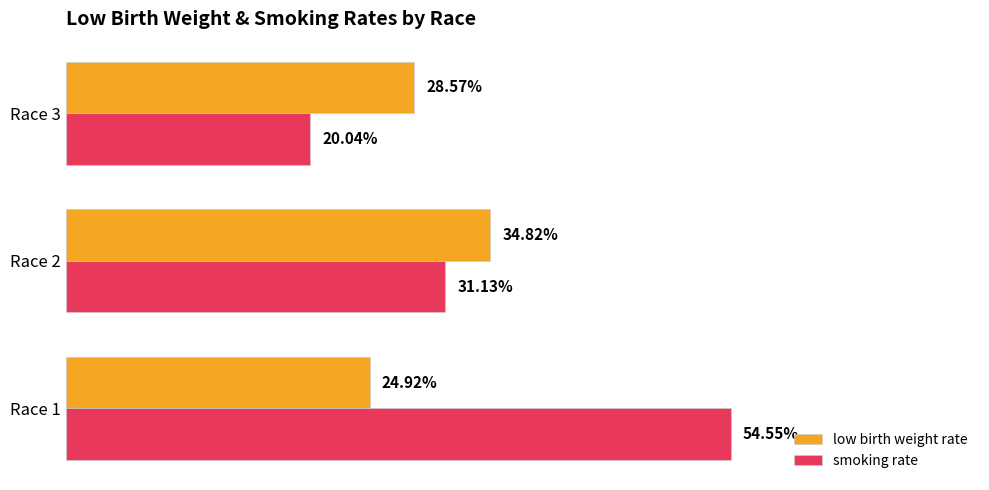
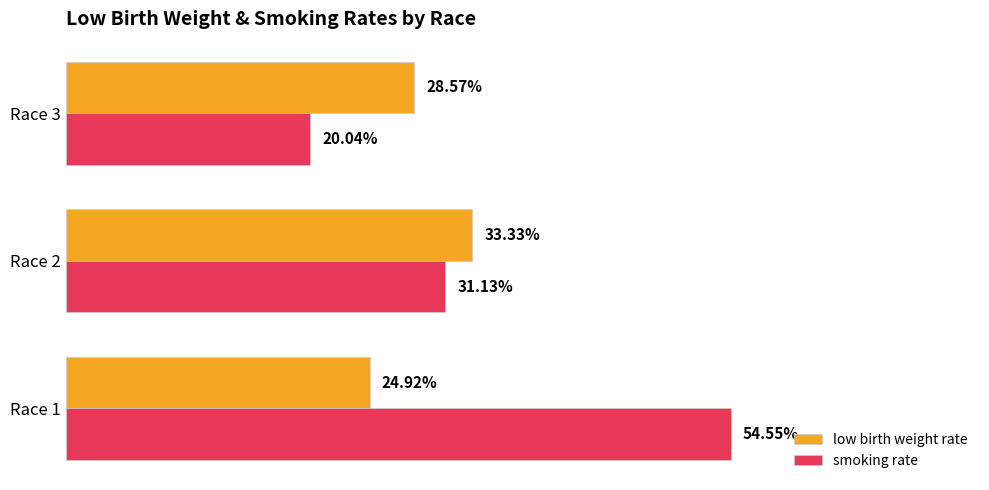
  {
    "low birth weight rate": {
      "Race 3": "28.57%",
-     "Race 2": "34.82%",
+     "Race 2": "33.33%",
      "Race 1": "24.92%"
    },
    "smoking rate": {
      "Race 3": "20.04%",
      "Race 2": "31.13%",
      "Race 1": "54.55%"
    }
  }
